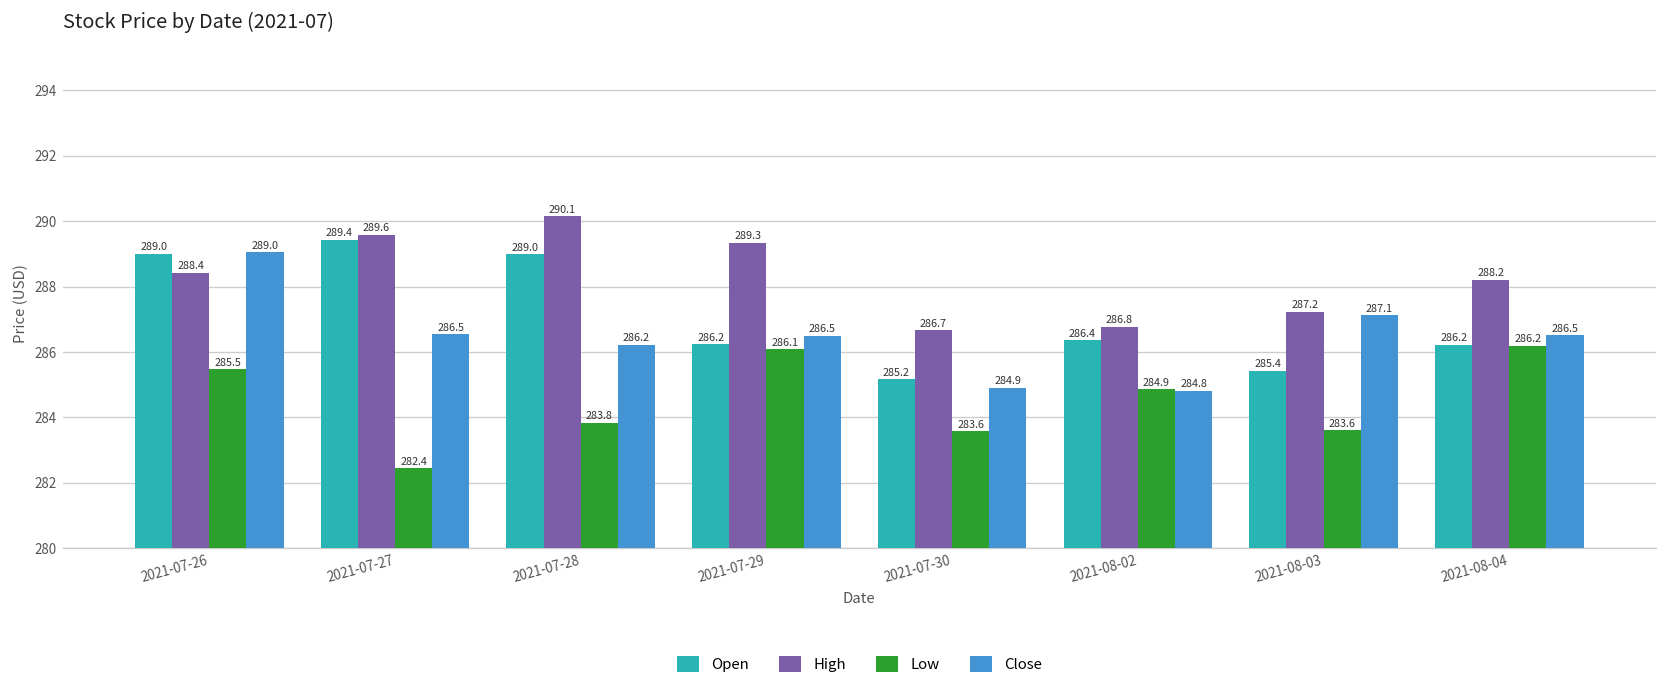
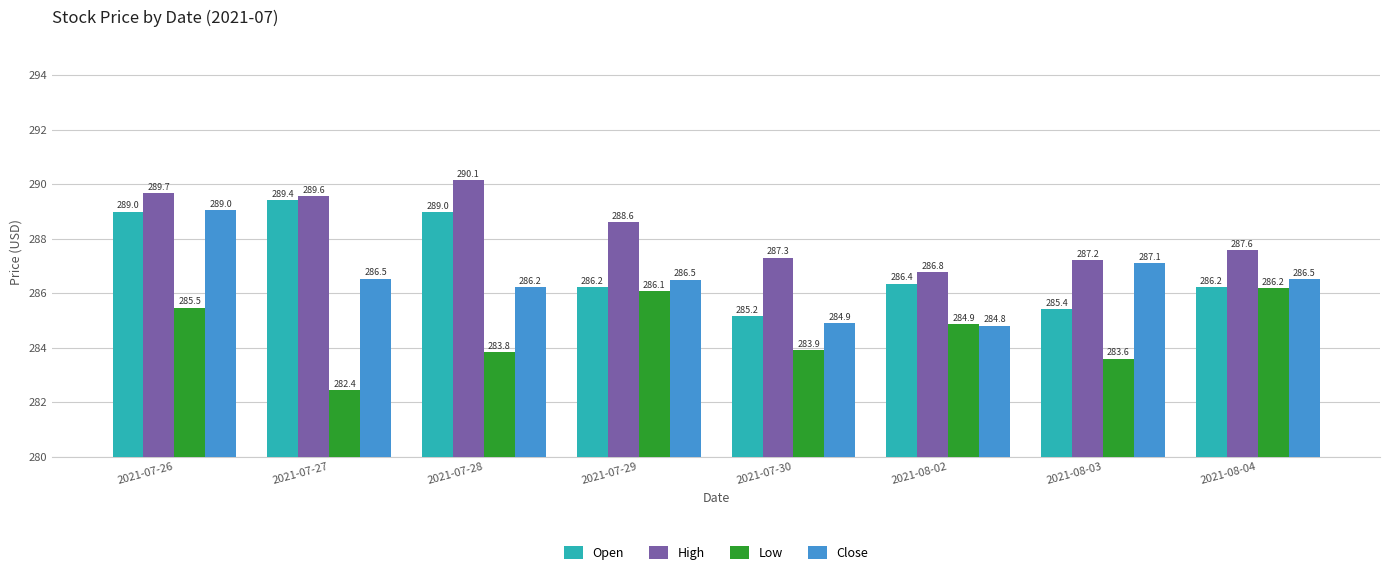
  {
    "High": {
-     "2021-07-26": 288.4,
+     "2021-07-26": 289.7,
      "2021-07-27": 289.6,
      "2021-07-28": 290.1,
-     "2021-07-29": 289.3,
-     "2021-07-30": 286.7,
+     "2021-07-29": 288.6,
+     "2021-07-30": 287.3,
      "2021-08-02": 286.8,
      "2021-08-03": 287.2,
-     "2021-08-04": 288.2
+     "2021-08-04": 287.6
    },
    "Low": {
      "2021-07-26": 285.5,
      "2021-07-27": 282.4,
      "2021-07-28": 283.8,
      "2021-07-29": 286.1,
-     "2021-07-30": 283.6,
+     "2021-07-30": 283.9,
      "2021-08-02": 284.9,
      "2021-08-03": 283.6,
      "2021-08-04": 286.2
    }
  }
